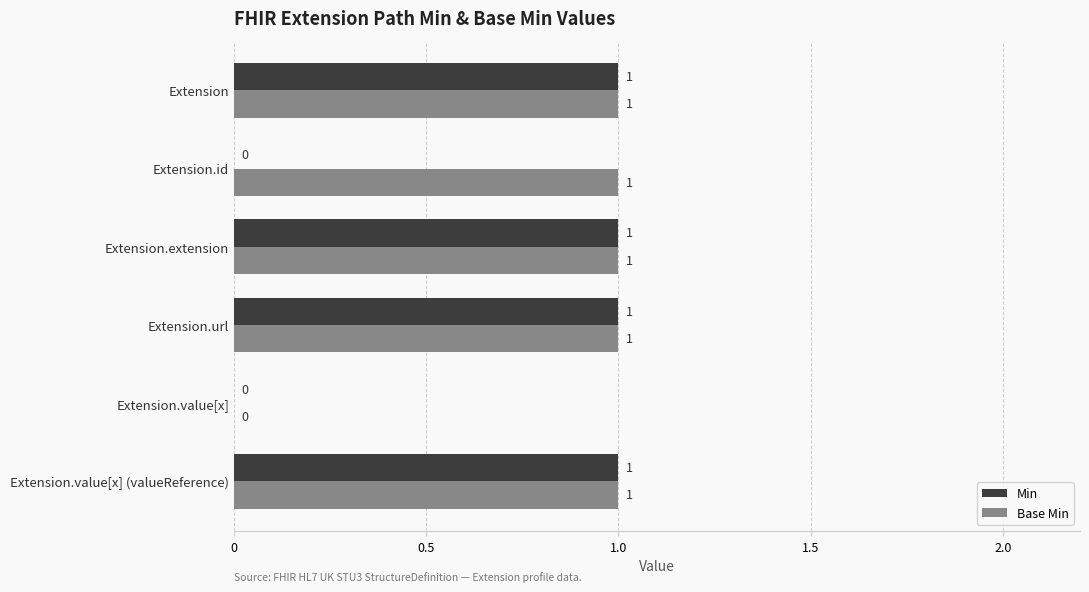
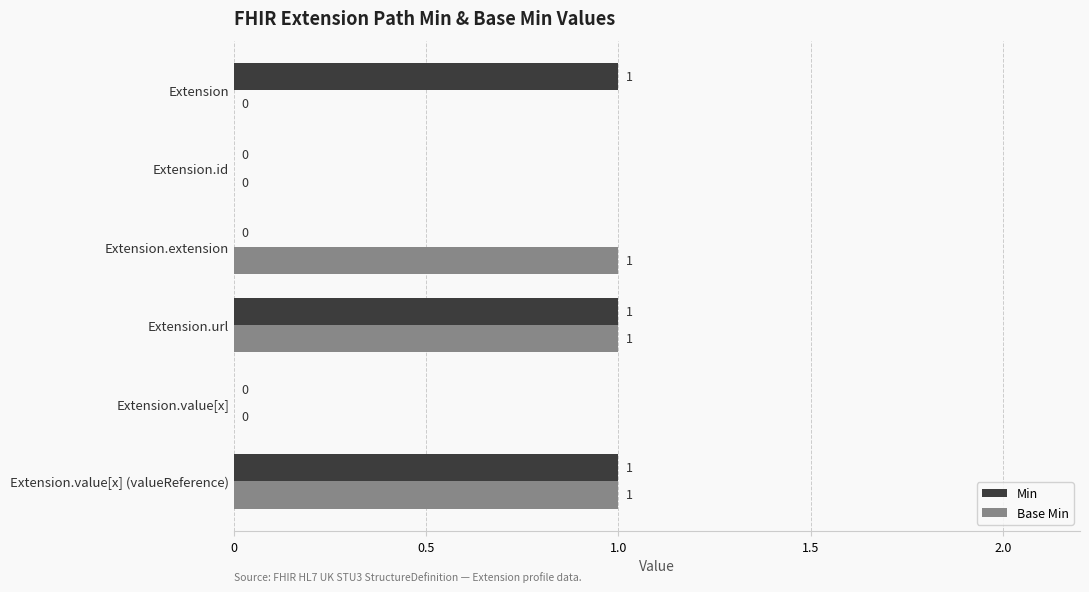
  {
    "Min": {
      "Extension": 1,
      "Extension.id": 0,
-     "Extension.extension": 1,
+     "Extension.extension": 0,
      "Extension.url": 1,
      "Extension.value[x]": 0,
      "Extension.value[x] (valueReference)": 1
    },
    "Base Min": {
-     "Extension": 1,
-     "Extension.id": 1,
+     "Extension": 0,
+     "Extension.id": 0,
      "Extension.extension": 1,
      "Extension.url": 1,
      "Extension.value[x]": 0,
      "Extension.value[x] (valueReference)": 1
    }
  }
